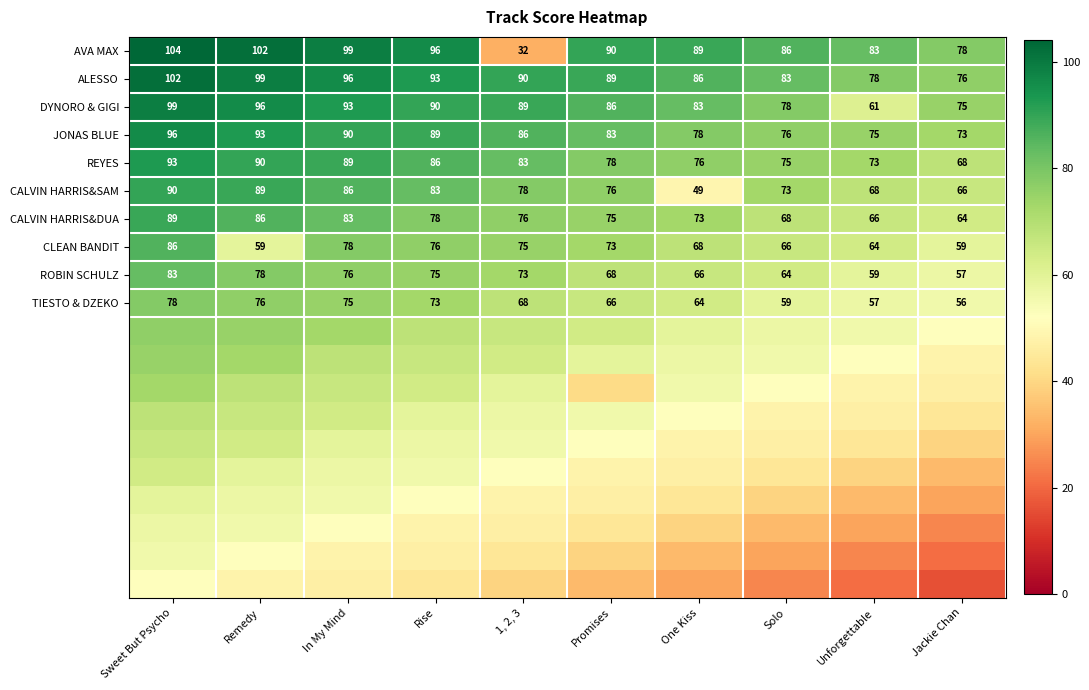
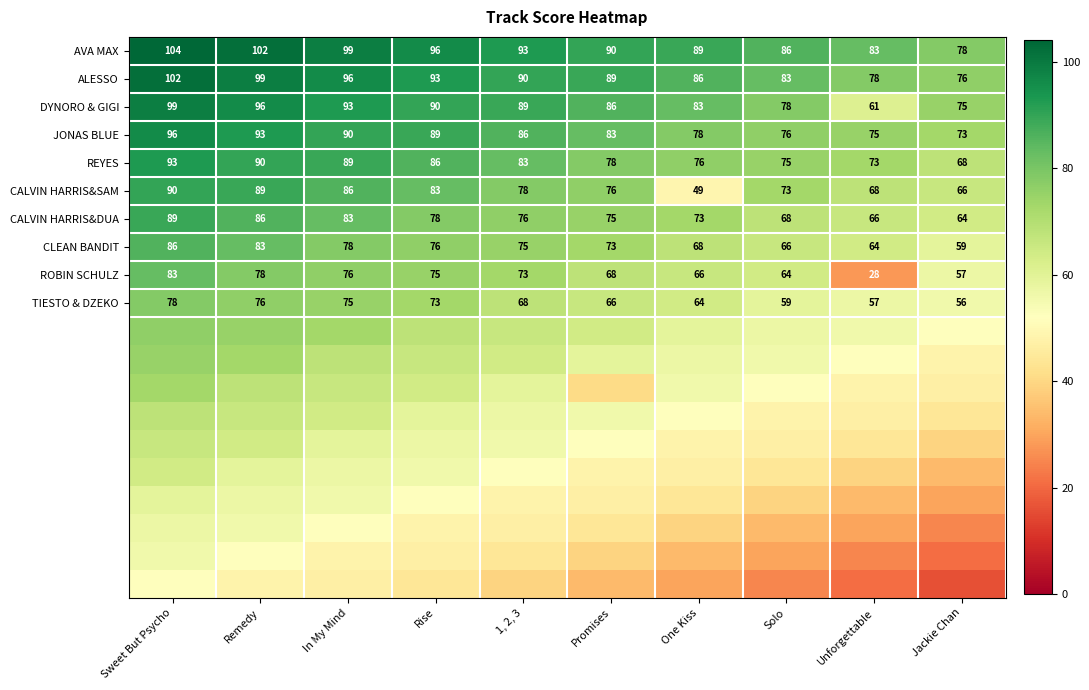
  {
    "AVA MAX": {
      "Sweet But Psycho": 104,
      "Remedy": 102,
      "In My Mind": 99,
      "Rise": 96,
-     "1, 2, 3": 32,
+     "1, 2, 3": 93,
      "Promises": 90,
      "One Kiss": 89,
      "Solo": 86,
      "Unforgettable": 83,
      "Jackie Chan": 78
    },
    "ALESSO": {
      "Sweet But Psycho": 102,
      "Remedy": 99,
      "In My Mind": 96,
      "Rise": 93,
      "1, 2, 3": 90,
      "Promises": 89,
      "One Kiss": 86,
      "Solo": 83,
      "Unforgettable": 78,
      "Jackie Chan": 76
    },
    "DYNORO & GIGI": {
      "Sweet But Psycho": 99,
      "Remedy": 96,
      "In My Mind": 93,
      "Rise": 90,
      "1, 2, 3": 89,
      "Promises": 86,
      "One Kiss": 83,
      "Solo": 78,
      "Unforgettable": 61,
      "Jackie Chan": 75
    },
    "JONAS BLUE": {
      "Sweet But Psycho": 96,
      "Remedy": 93,
      "In My Mind": 90,
      "Rise": 89,
      "1, 2, 3": 86,
      "Promises": 83,
      "One Kiss": 78,
      "Solo": 76,
      "Unforgettable": 75,
      "Jackie Chan": 73
    },
    "REYES": {
      "Sweet But Psycho": 93,
      "Remedy": 90,
      "In My Mind": 89,
      "Rise": 86,
      "1, 2, 3": 83,
      "Promises": 78,
      "One Kiss": 76,
      "Solo": 75,
      "Unforgettable": 73,
      "Jackie Chan": 68
    },
    "CALVIN HARRIS&SAM": {
      "Sweet But Psycho": 90,
      "Remedy": 89,
      "In My Mind": 86,
      "Rise": 83,
      "1, 2, 3": 78,
      "Promises": 76,
      "One Kiss": 49,
      "Solo": 73,
      "Unforgettable": 68,
      "Jackie Chan": 66
    },
    "CALVIN HARRIS&DUA": {
      "Sweet But Psycho": 89,
      "Remedy": 86,
      "In My Mind": 83,
      "Rise": 78,
      "1, 2, 3": 76,
      "Promises": 75,
      "One Kiss": 73,
      "Solo": 68,
      "Unforgettable": 66,
      "Jackie Chan": 64
    },
    "CLEAN BANDIT": {
      "Sweet But Psycho": 86,
-     "Remedy": 59,
+     "Remedy": 83,
      "In My Mind": 78,
      "Rise": 76,
      "1, 2, 3": 75,
      "Promises": 73,
      "One Kiss": 68,
      "Solo": 66,
      "Unforgettable": 64,
      "Jackie Chan": 59
    },
    "ROBIN SCHULZ": {
      "Sweet But Psycho": 83,
      "Remedy": 78,
      "In My Mind": 76,
      "Rise": 75,
      "1, 2, 3": 73,
      "Promises": 68,
      "One Kiss": 66,
      "Solo": 64,
-     "Unforgettable": 59,
+     "Unforgettable": 28,
      "Jackie Chan": 57
    },
    "TIESTO & DZEKO": {
      "Sweet But Psycho": 78,
      "Remedy": 76,
      "In My Mind": 75,
      "Rise": 73,
      "1, 2, 3": 68,
      "Promises": 66,
      "One Kiss": 64,
      "Solo": 59,
      "Unforgettable": 57,
      "Jackie Chan": 56
    }
  }
